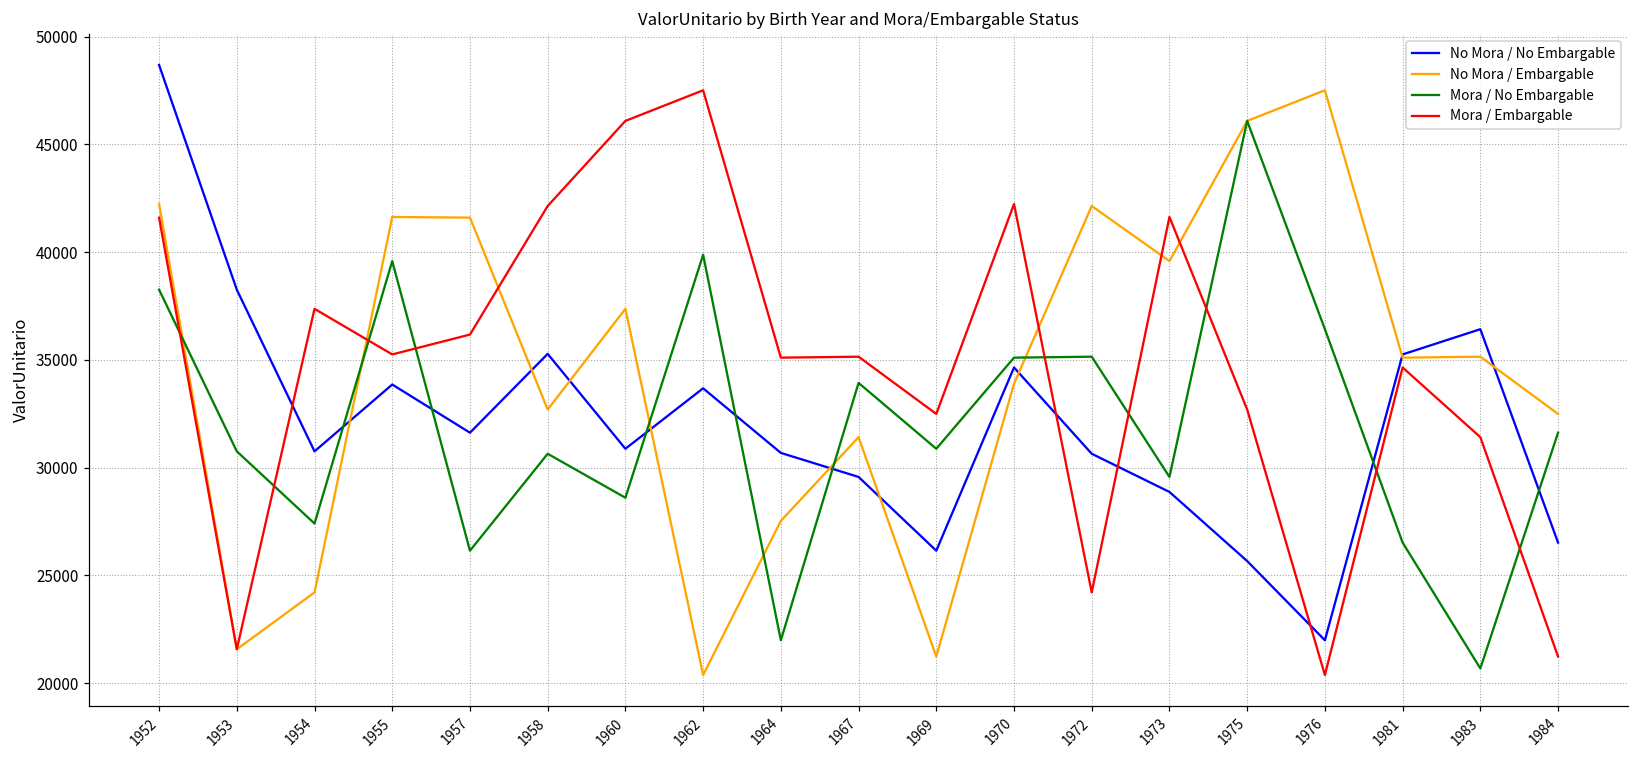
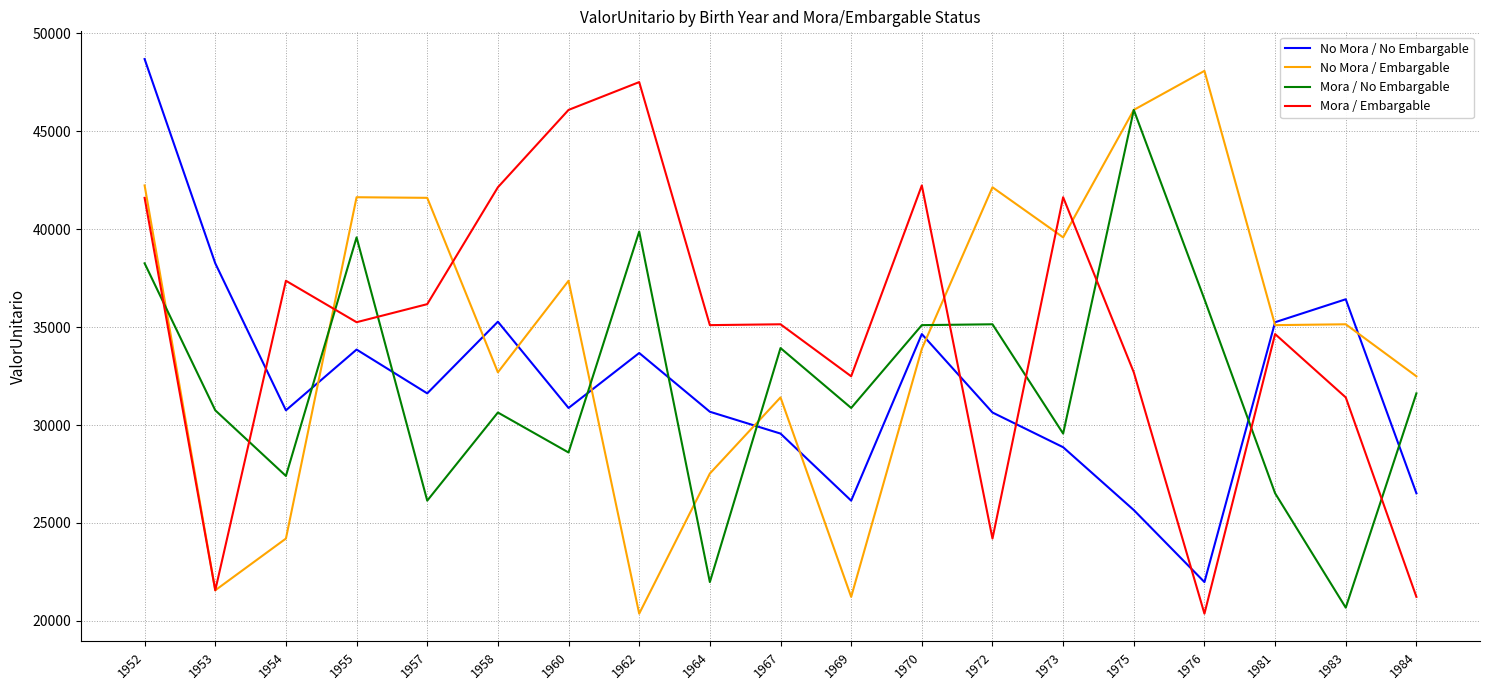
  {
    "No Mora / No Embargable": {
      "1952": 48700,
      "1953": 38300,
      "1954": 30800,
      "1955": 33900,
      "1957": 31600,
      "1958": 35300,
      "1960": 30900,
      "1962": 33700,
      "1964": 30700,
      "1967": 29600,
      "1969": 26100,
      "1970": 34600,
      "1972": 30600,
      "1973": 28900,
      "1975": 25700,
      "1976": 22000,
      "1981": 35200,
      "1983": 36400,
      "1984": 26500
    },
    "No Mora / Embargable": {
      "1952": 42200,
      "1954": 24200,
      "1955": 41600,
      "1957": 41600,
      "1958": 32700,
      "1960": 37400,
      "1962": 20400,
      "1964": 27500,
      "1967": 31400,
      "1969": 21200,
      "1970": 33900,
      "1972": 42100,
      "1973": 39600,
-     "1976": 47500,
+     "1976": 48100,
      "1981": 35100,
      "1983": 35100,
      "1984": 32500
    },
    "Mora / No Embargable": {
      "1952": 38300,
      "1953": 30800,
      "1954": 27400,
      "1955": 39600,
      "1957": 26100,
      "1958": 30600,
      "1960": 28600,
      "1962": 39900,
      "1964": 22000,
      "1967": 33900,
      "1969": 30900,
      "1970": 35100,
      "1972": 35100,
      "1973": 29600,
      "1976": 36400,
      "1981": 26500,
      "1983": 20700,
      "1984": 31600
    },
    "Mora / Embargable": {
      "1952": 41600,
      "1954": 37400,
      "1955": 35200,
      "1957": 36200,
      "1958": 42100,
      "1960": 46100,
      "1962": 47500,
      "1964": 35100,
      "1967": 35100,
      "1969": 32500,
      "1970": 42200,
      "1972": 24200,
      "1973": 41600,
      "1975": 32700,
      "1976": 20400,
      "1981": 34600,
      "1983": 31400,
      "1984": 21200
    }
  }
